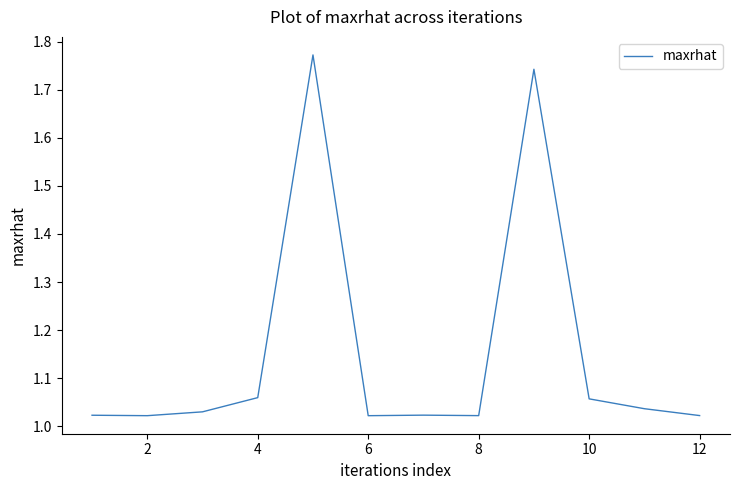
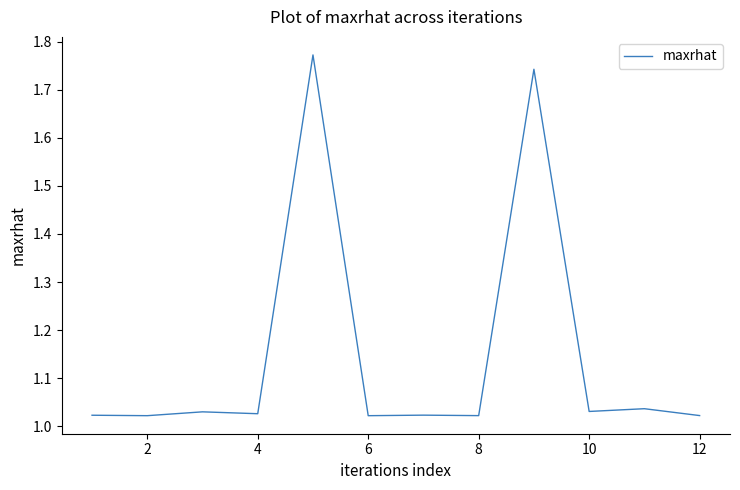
  {
    "2": 1.02,
-   "4": 1.06,
+   "4": 1.03,
    "6": 1.02,
    "8": 1.02,
-   "10": 1.06,
+   "10": 1.03,
    "12": 1.02
  }
